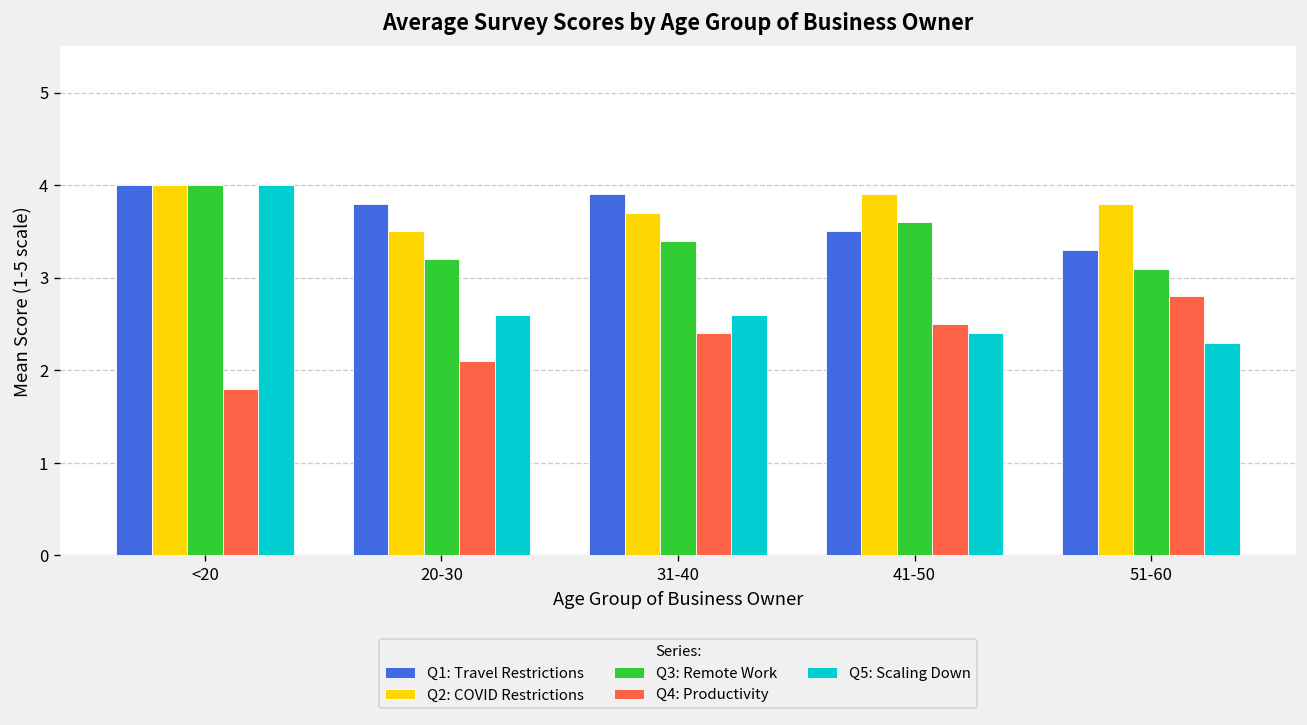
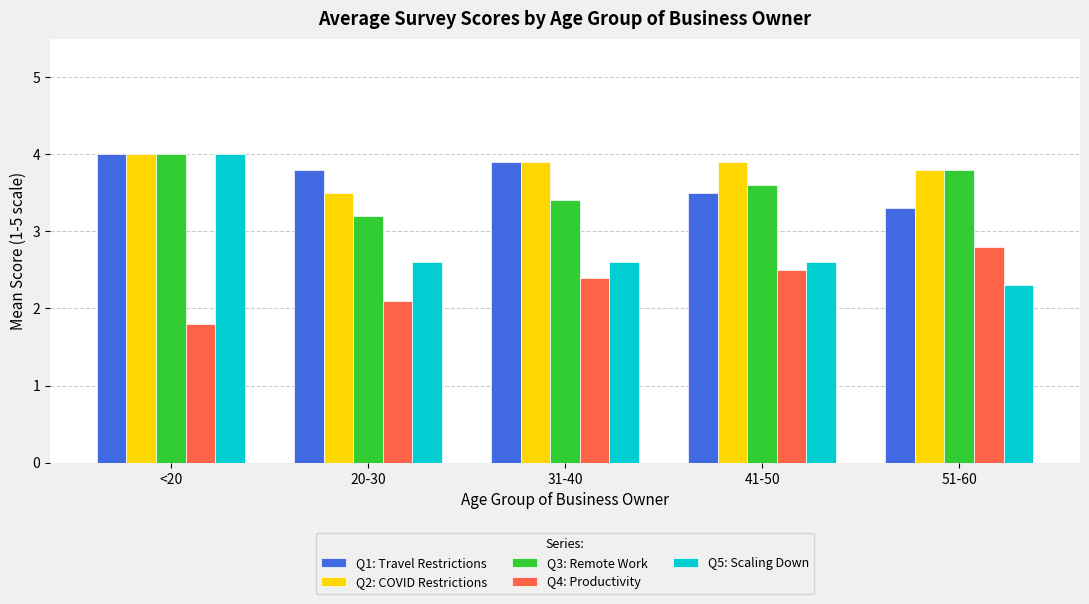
  {
    "Q1: Travel Restrictions": {
      "<20": 4.0,
      "20-30": 3.8,
      "31-40": 3.9,
      "41-50": 3.5,
      "51-60": 3.3
    },
    "Q2: COVID Restrictions": {
      "<20": 4.0,
      "20-30": 3.5,
-     "31-40": 3.7,
+     "31-40": 3.9,
      "41-50": 3.9,
      "51-60": 3.8
    },
    "Q3: Remote Work": {
      "<20": 4.0,
      "20-30": 3.2,
      "31-40": 3.4,
      "41-50": 3.6,
-     "51-60": 3.1
+     "51-60": 3.8
    },
    "Q4: Productivity": {
      "<20": 1.8,
      "20-30": 2.1,
      "31-40": 2.4,
      "41-50": 2.5,
      "51-60": 2.8
    },
    "Q5: Scaling Down": {
      "<20": 4.0,
      "20-30": 2.6,
      "31-40": 2.6,
-     "41-50": 2.4,
+     "41-50": 2.6,
      "51-60": 2.3
    }
  }
